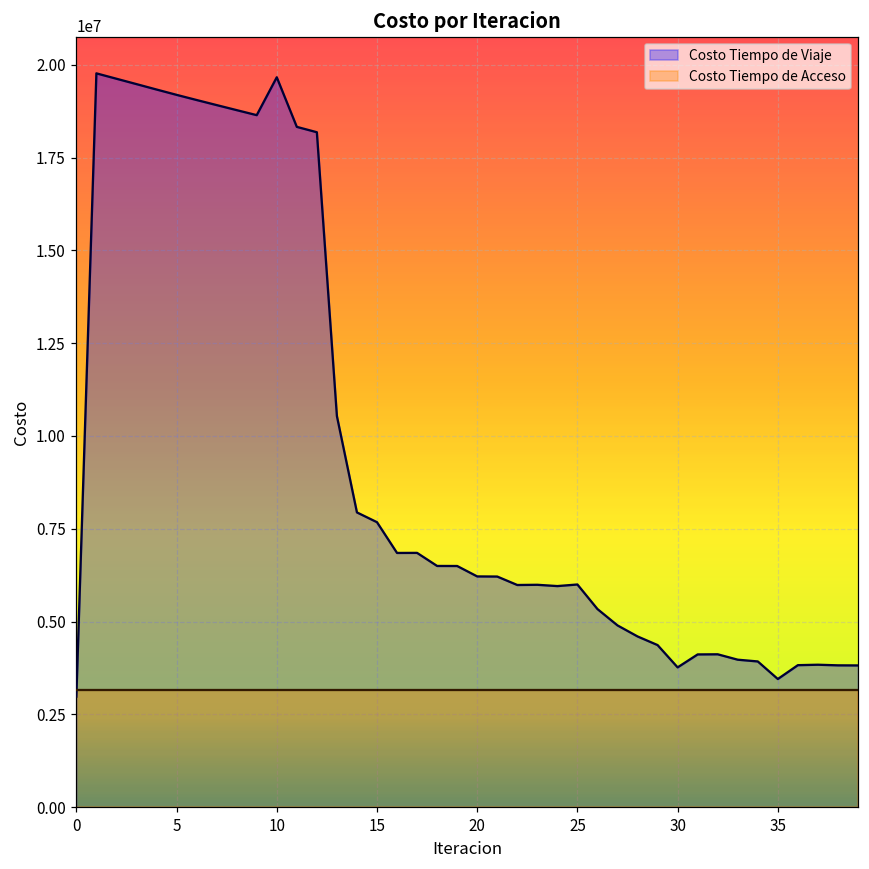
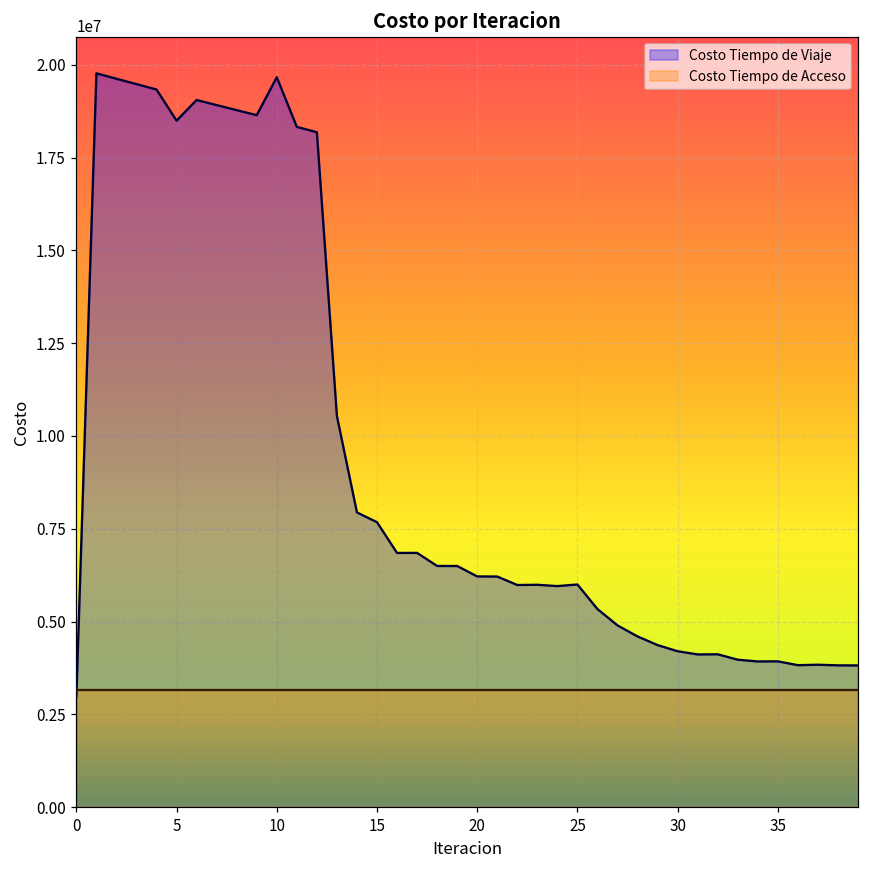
  {
    "Costo Tiempo de Viaje": {
      "0": 3000000,
-     "5": 19200000,
+     "5": 18500000,
      "10": 19700000,
      "15": 7700000,
      "20": 6200000,
      "25": 6000000,
-     "30": 3800000,
-     "35": 3500000
+     "30": 4200000,
+     "35": 3900000
    },
    "Costo Tiempo de Acceso": {
      "0": 3100000,
      "5": 3100000,
      "10": 3100000,
      "15": 3100000,
      "20": 3100000,
      "25": 3100000,
      "30": 3100000,
      "35": 3100000
    }
  }
